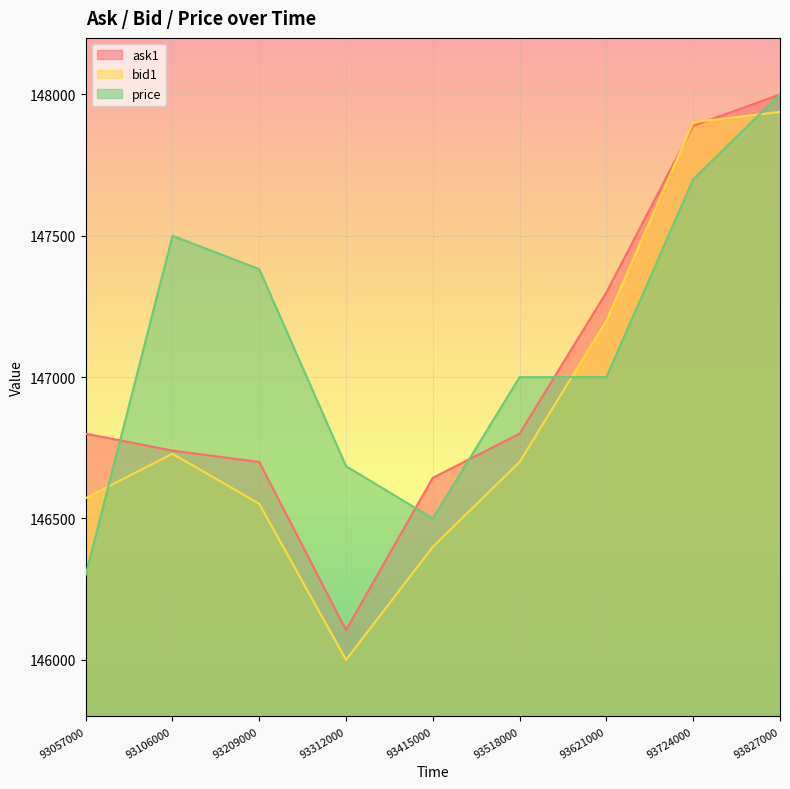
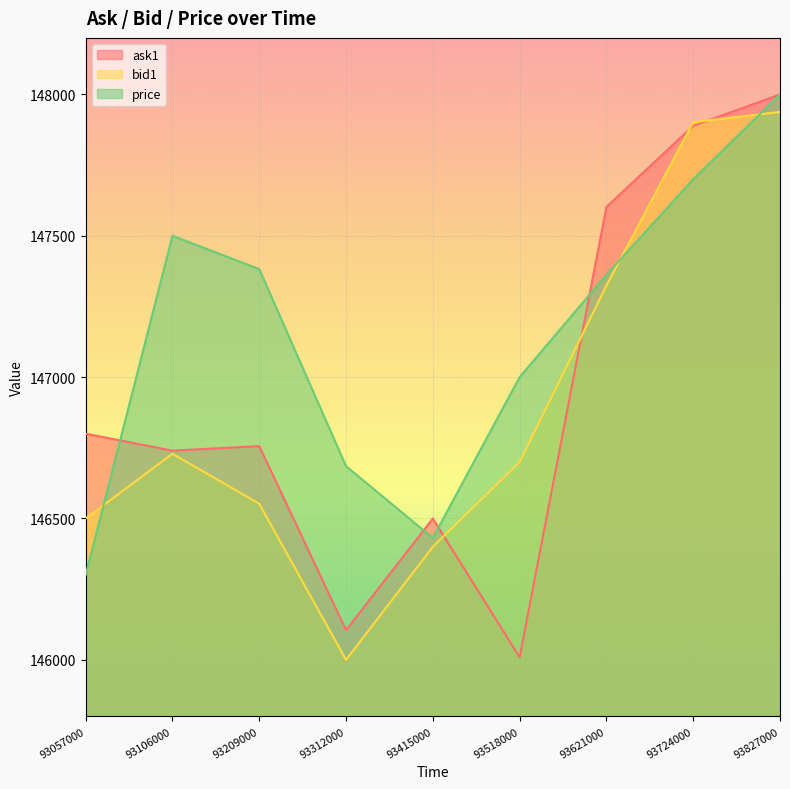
  {
    "ask1": {
      "93057000": 146800,
      "93106000": 146740,
-     "93209000": 146700,
+     "93209000": 146760,
      "93312000": 146110,
-     "93415000": 146640,
-     "93518000": 146800,
-     "93621000": 147300,
+     "93415000": 146500,
+     "93518000": 146010,
+     "93621000": 147600,
      "93724000": 147890
    },
    "bid1": {
-     "93057000": 146570,
+     "93057000": 146500,
      "93106000": 146730,
      "93209000": 146550,
      "93312000": 146000,
      "93415000": 146400,
      "93518000": 146700,
-     "93621000": 147200,
+     "93621000": 147320,
      "93724000": 147900,
      "93827000": 147940
    },
    "price": {
      "93057000": 146300,
      "93106000": 147500,
      "93209000": 147380,
      "93312000": 146690,
-     "93415000": 146500,
+     "93415000": 146430,
      "93518000": 147000,
-     "93621000": 147000,
+     "93621000": 147360,
      "93724000": 147700
    }
  }
